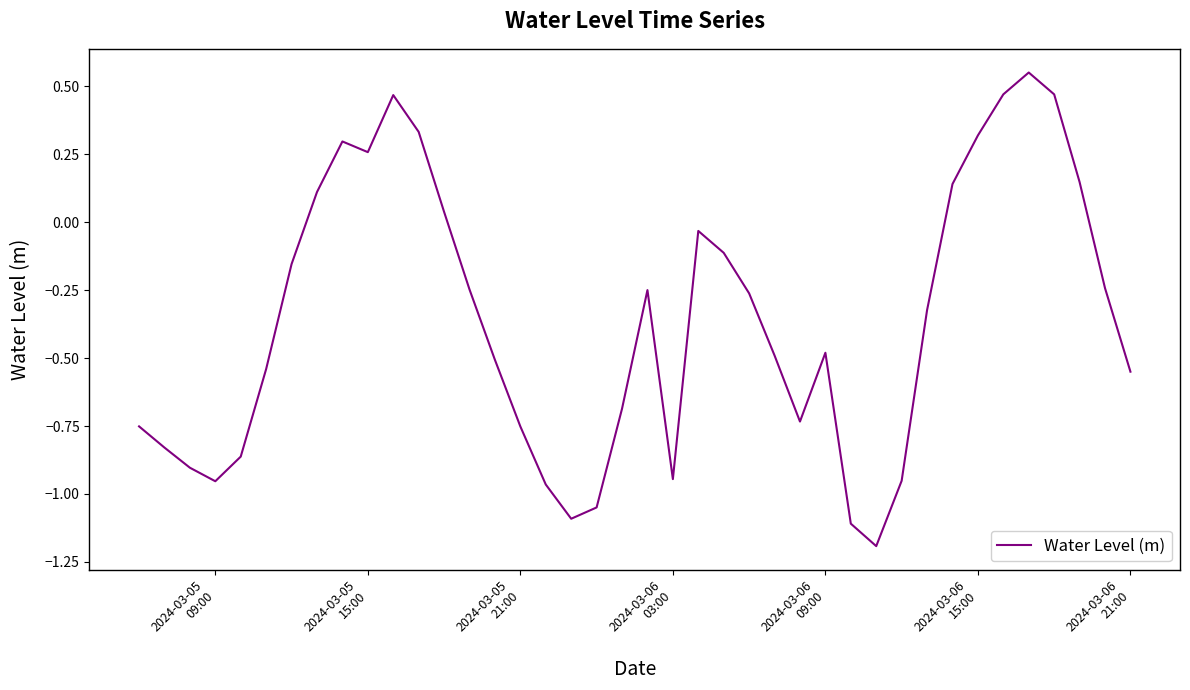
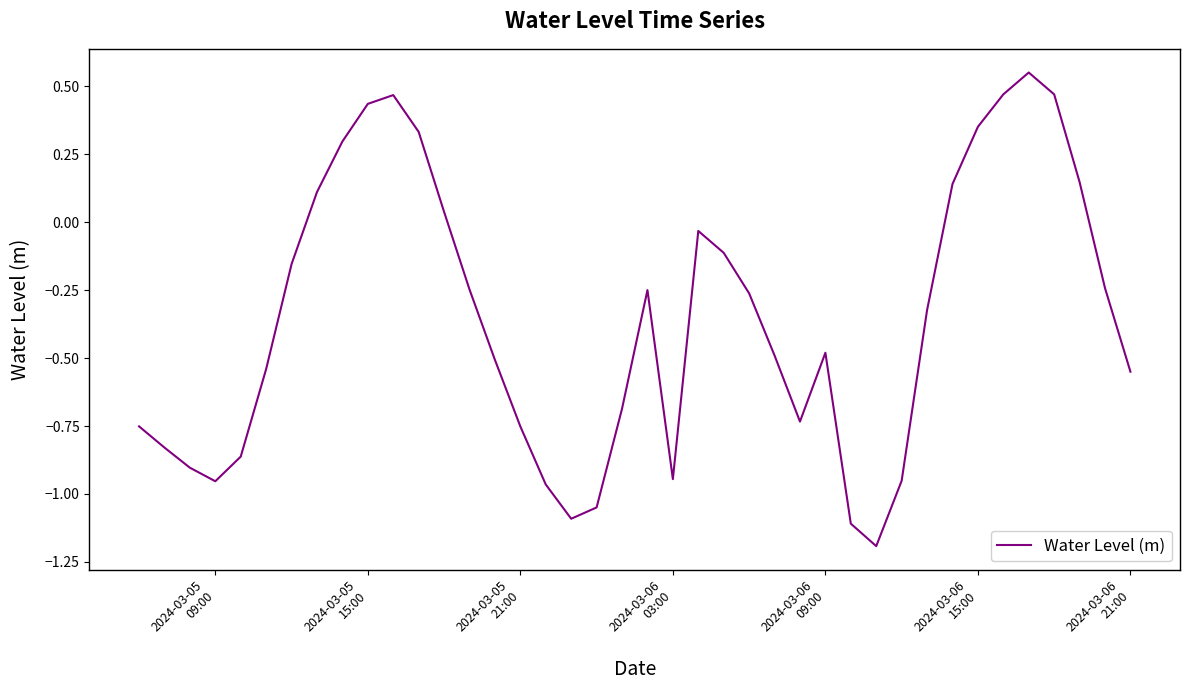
  {
    "2024-03-05 09:00": -0.95,
-   "2024-03-05 15:00": 0.26,
+   "2024-03-05 15:00": 0.44,
    "2024-03-05 21:00": -0.75,
    "2024-03-06 03:00": -0.95,
    "2024-03-06 09:00": -0.48,
-   "2024-03-06 15:00": 0.32,
+   "2024-03-06 15:00": 0.35,
    "2024-03-06 21:00": -0.55
  }
